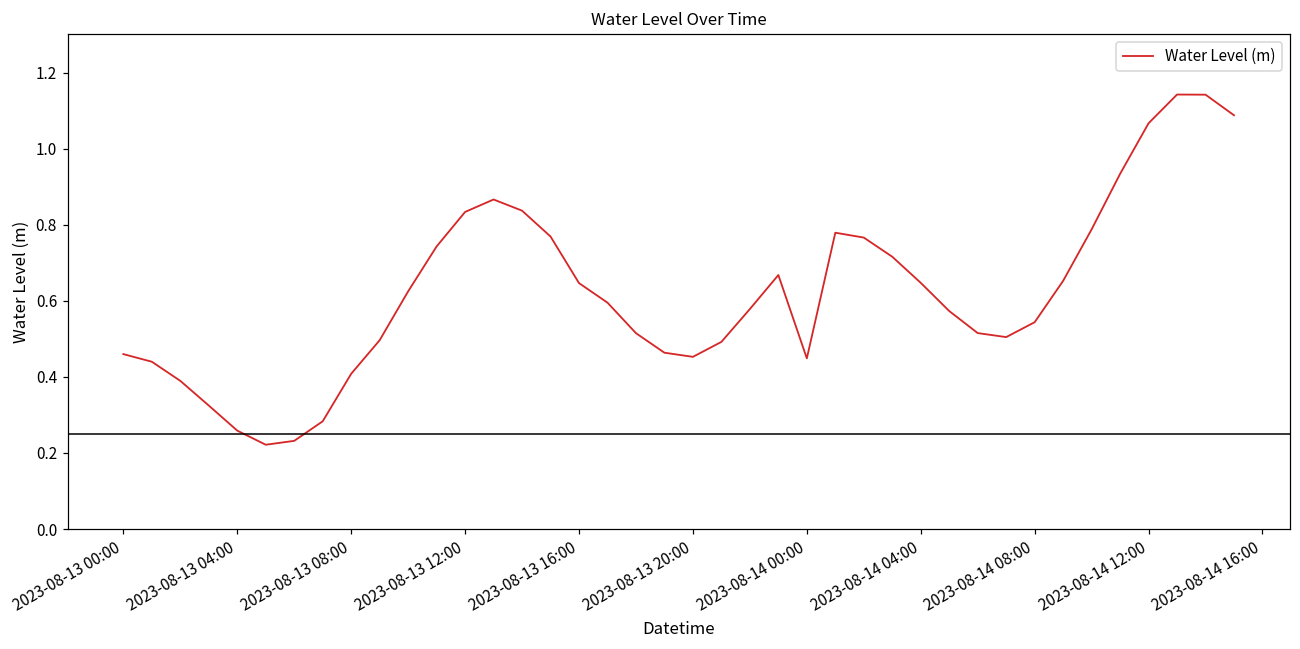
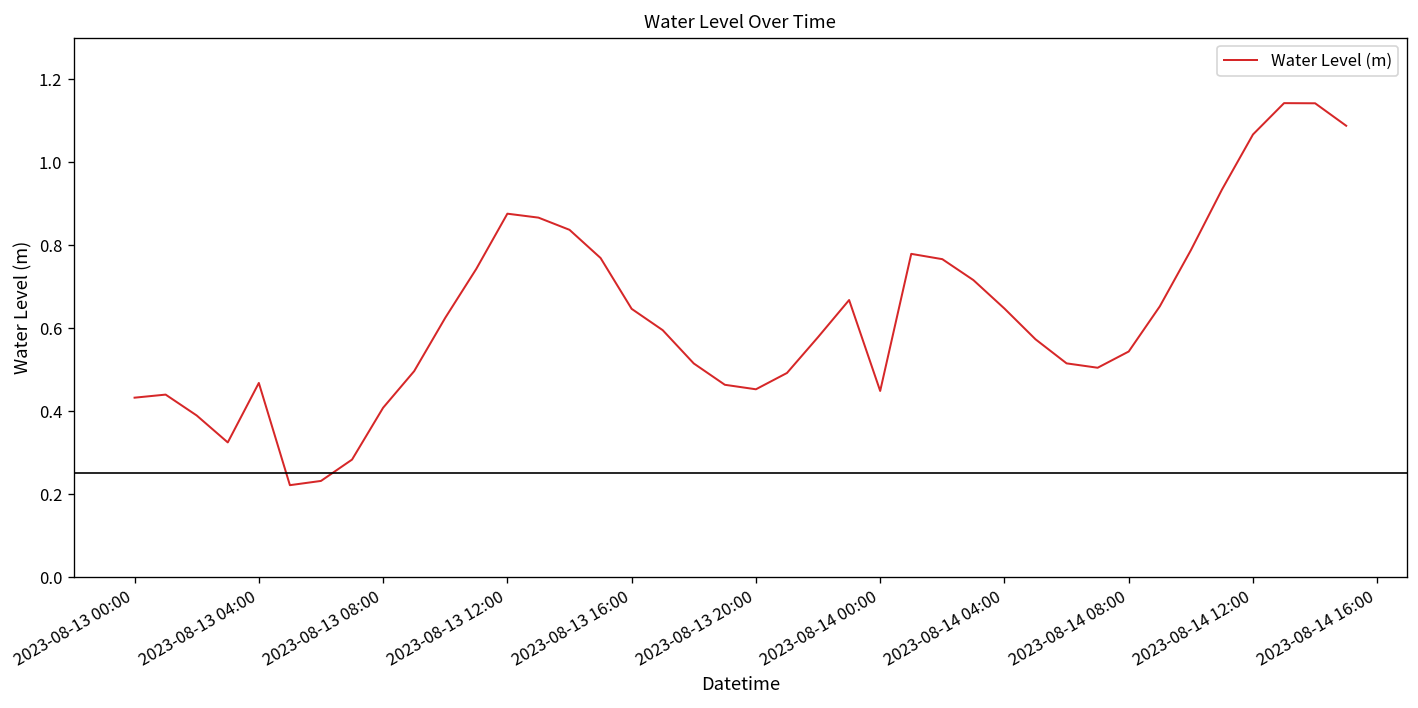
  {
-   "2023-08-13 00:00": 0.46,
-   "2023-08-13 04:00": 0.26,
+   "2023-08-13 00:00": 0.43,
+   "2023-08-13 04:00": 0.47,
    "2023-08-13 08:00": 0.41,
-   "2023-08-13 12:00": 0.83,
+   "2023-08-13 12:00": 0.88,
    "2023-08-13 16:00": 0.65,
    "2023-08-13 20:00": 0.45,
    "2023-08-14 00:00": 0.45,
    "2023-08-14 04:00": 0.65,
    "2023-08-14 08:00": 0.54,
    "2023-08-14 12:00": 1.07
  }
